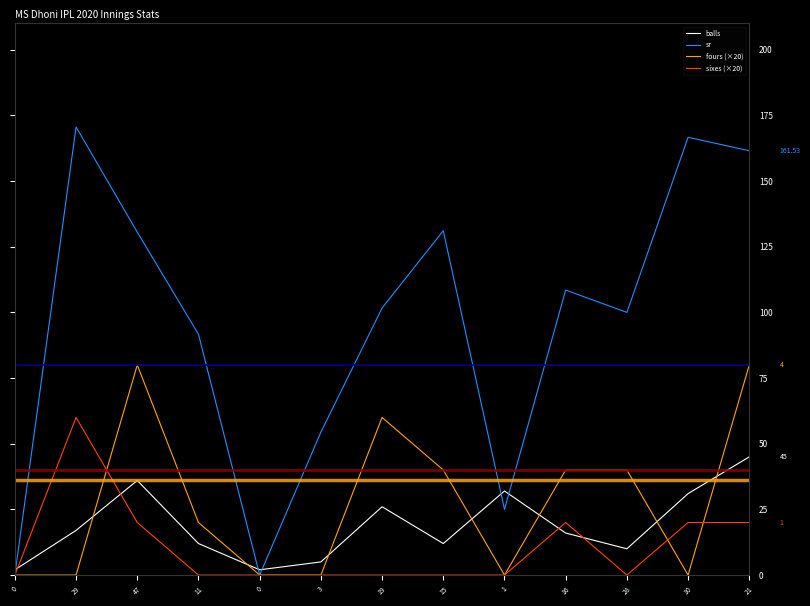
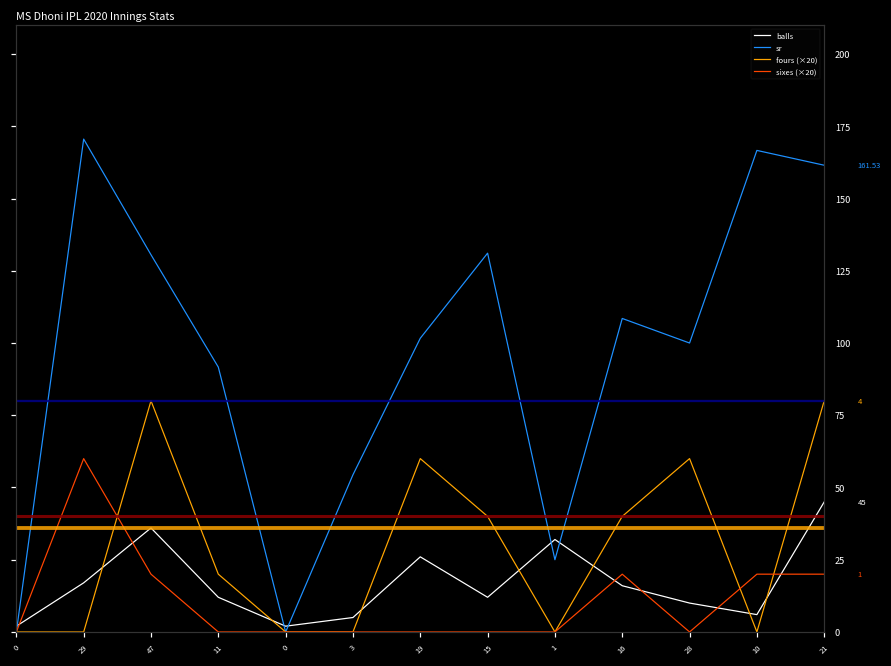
  {
    "balls": {
      "29": 17,
      "47": 36,
      "11": 12,
      "3": 5,
      "19": 26,
      "15": 12,
      "1": 32,
      "16": 16,
      "28": 10,
-     "10": 31
+     "10": 6
    },
    "sr": {
      "29": 171,
      "47": 131,
      "11": 92,
      "3": 54,
      "19": 102,
      "15": 131,
      "1": 25,
      "16": 109,
      "28": 100,
      "10": 167,
      "21": 162
    },
    "fours (×20)": {
      "29": 0,
      "47": 80,
      "11": 20,
      "19": 60,
      "15": 40,
      "16": 40,
-     "28": 40,
+     "28": 60,
      "10": 0,
      "21": 80
    },
    "sixes (×20)": {
      "29": 60,
      "47": 20,
      "11": 0,
      "19": 0,
      "15": 0,
      "16": 20,
      "28": 0,
      "10": 20,
      "21": 20
    }
  }
